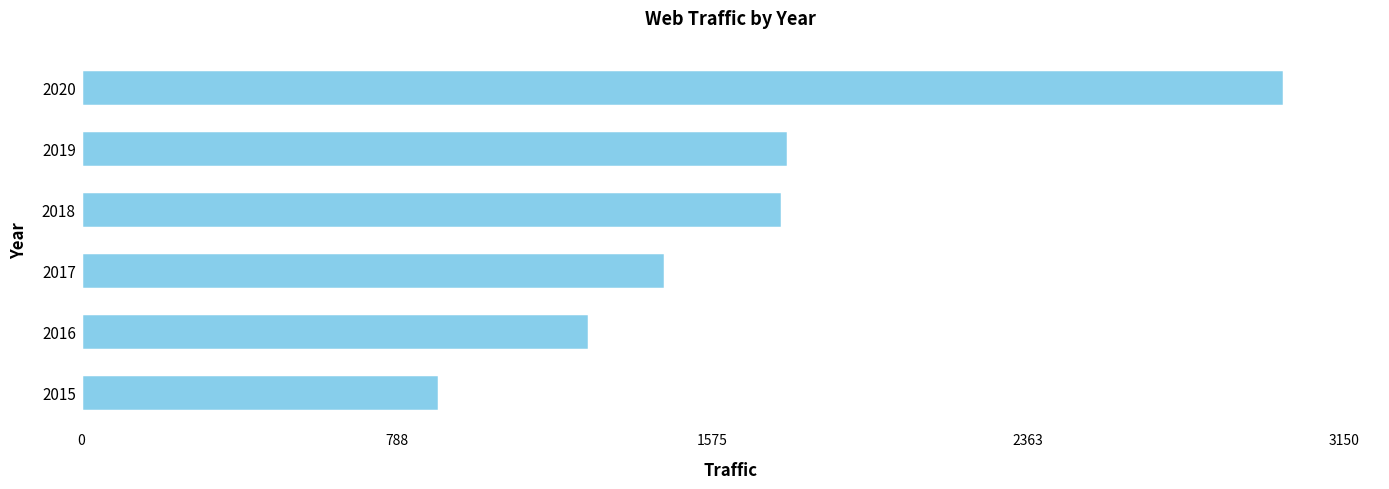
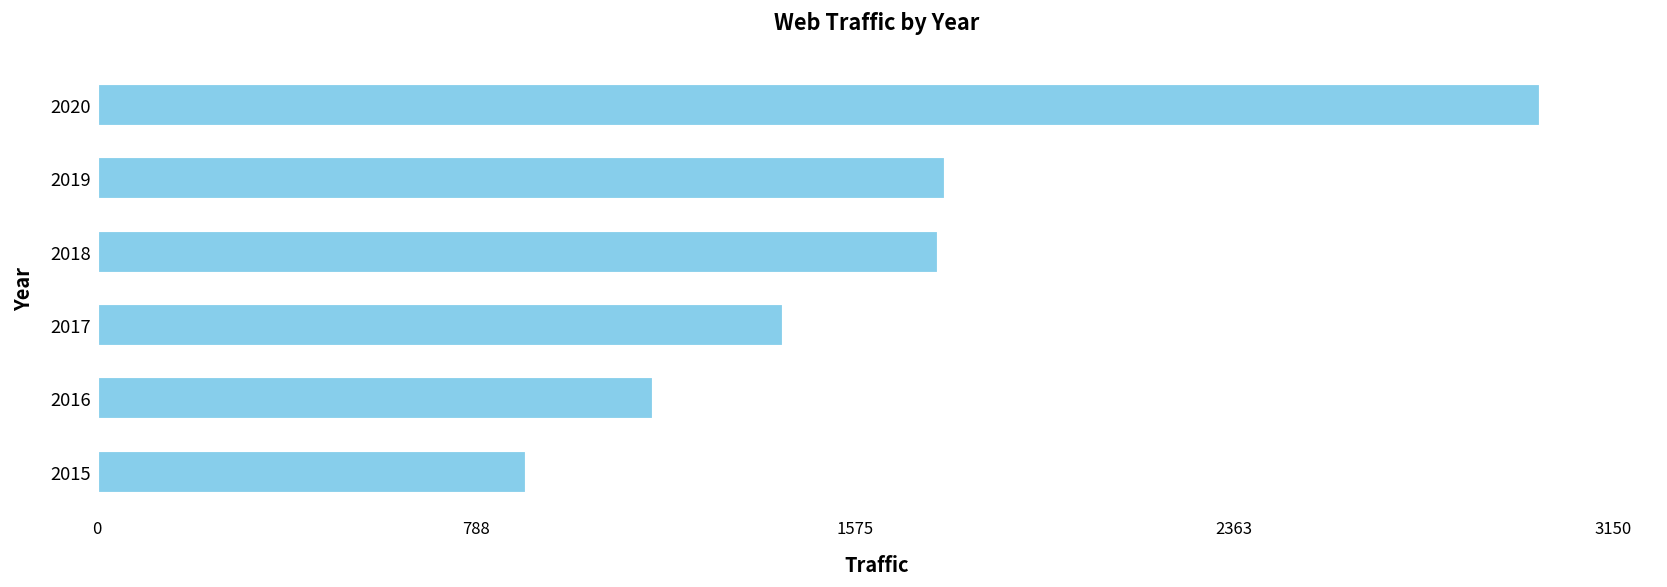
  {
    "2020": 3000,
    "2019": 1760,
    "2018": 1750,
-   "2017": 1460,
-   "2016": 1270,
+   "2017": 1430,
+   "2016": 1160,
    "2015": 890
  }
